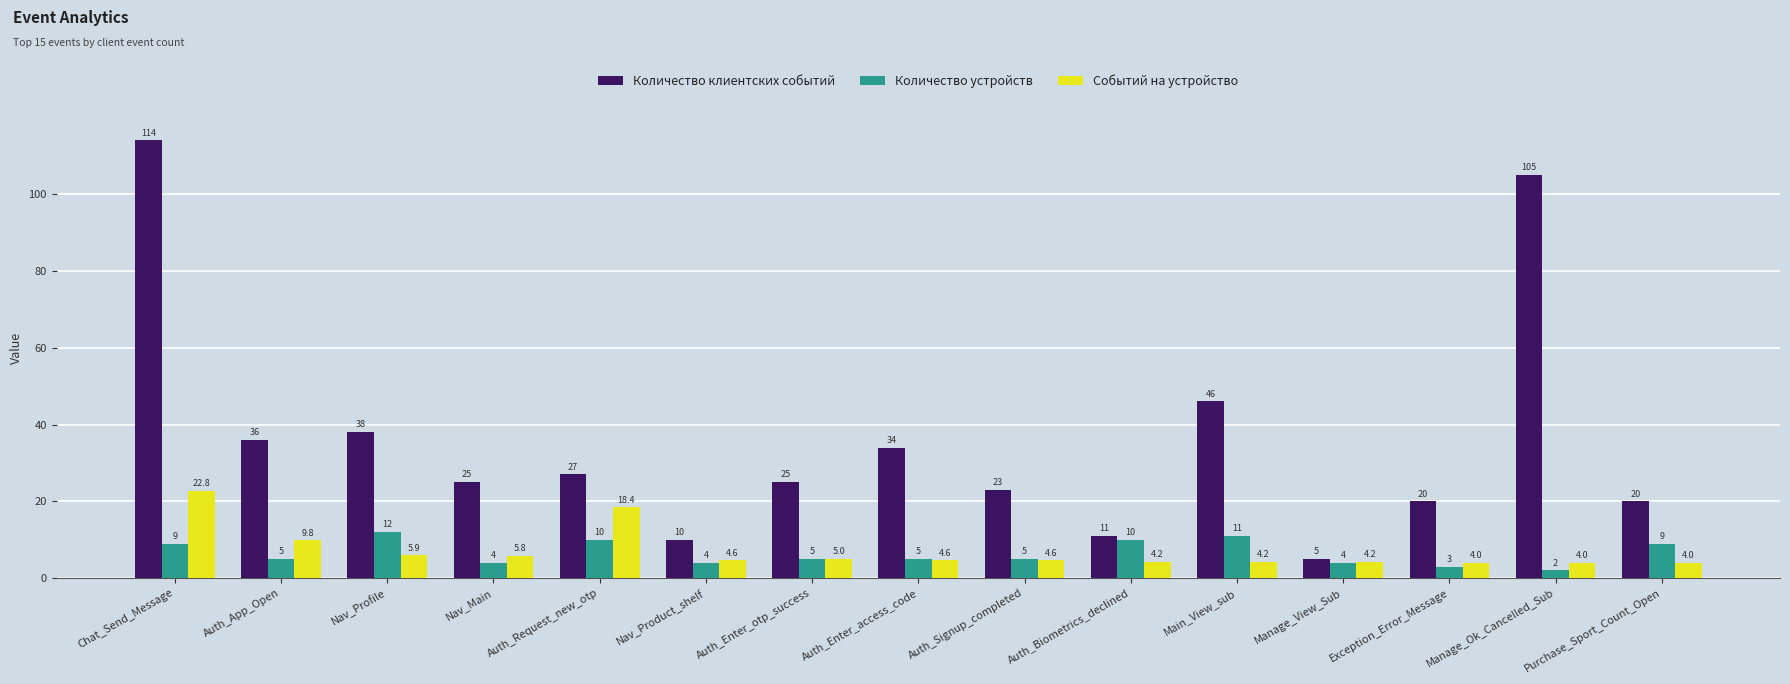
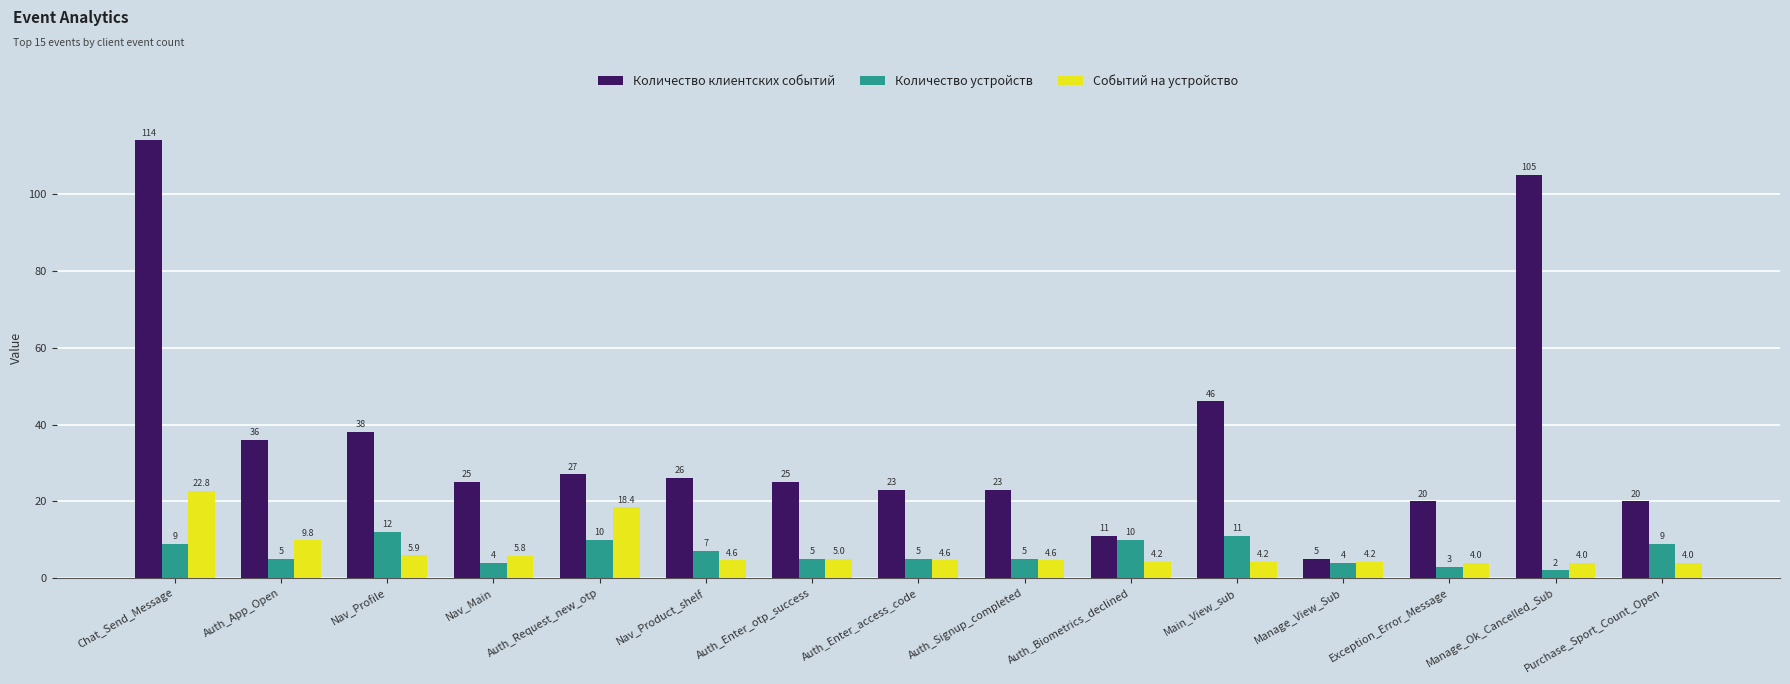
  {
    "Количество клиентских событий": {
      "Chat_Send_Message": 114,
      "Auth_App_Open": 36,
      "Nav_Profile": 38,
      "Nav_Main": 25,
      "Auth_Request_new_otp": 27,
-     "Nav_Product_shelf": 10,
+     "Nav_Product_shelf": 26,
      "Auth_Enter_otp_success": 25,
-     "Auth_Enter_access_code": 34,
+     "Auth_Enter_access_code": 23,
      "Auth_Signup_completed": 23,
      "Auth_Biometrics_declined": 11,
      "Main_View_sub": 46,
      "Manage_View_Sub": 5,
      "Exception_Error_Message": 20,
      "Manage_Ok_Cancelled_Sub": 105,
      "Purchase_Sport_Count_Open": 20
    },
    "Количество устройств": {
      "Chat_Send_Message": 9,
      "Auth_App_Open": 5,
      "Nav_Profile": 12,
      "Nav_Main": 4,
      "Auth_Request_new_otp": 10,
-     "Nav_Product_shelf": 4,
+     "Nav_Product_shelf": 7,
      "Auth_Enter_otp_success": 5,
      "Auth_Enter_access_code": 5,
      "Auth_Signup_completed": 5,
      "Auth_Biometrics_declined": 10,
      "Main_View_sub": 11,
      "Manage_View_Sub": 4,
      "Exception_Error_Message": 3,
      "Manage_Ok_Cancelled_Sub": 2,
      "Purchase_Sport_Count_Open": 9
    },
    "Событий на устройство": {
      "Chat_Send_Message": 22.8,
      "Auth_App_Open": 9.8,
      "Nav_Profile": 5.9,
      "Nav_Main": 5.8,
      "Auth_Request_new_otp": 18.4,
      "Nav_Product_shelf": 4.6,
      "Auth_Enter_otp_success": 5.0,
      "Auth_Enter_access_code": 4.6,
      "Auth_Signup_completed": 4.6,
      "Auth_Biometrics_declined": 4.2,
      "Main_View_sub": 4.2,
      "Manage_View_Sub": 4.2,
      "Exception_Error_Message": 4.0,
      "Manage_Ok_Cancelled_Sub": 4.0,
      "Purchase_Sport_Count_Open": 4.0
    }
  }
